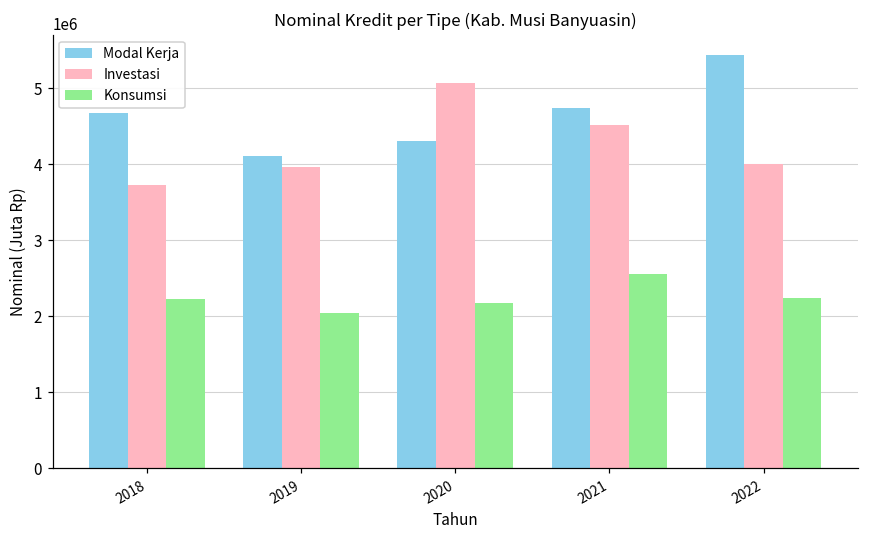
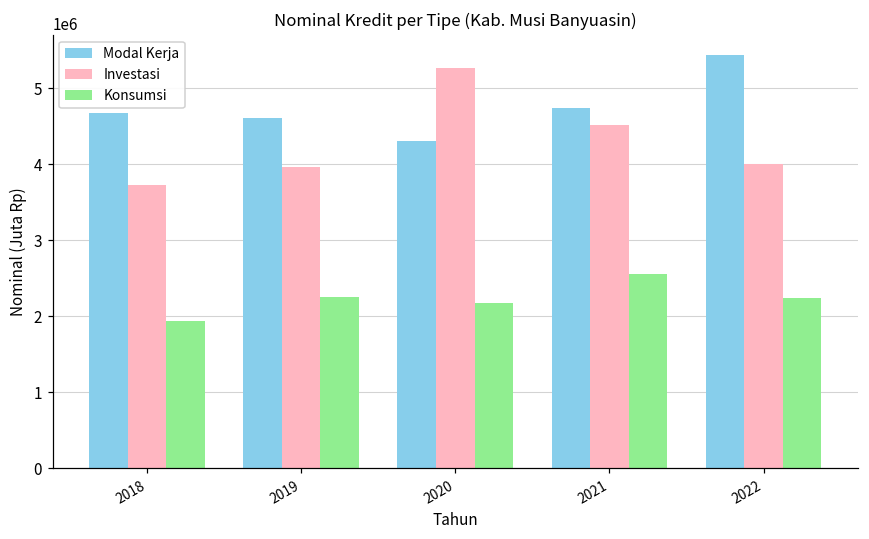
  {
    "Modal Kerja": {
      "2018": 4700000,
-     "2019": 4100000,
+     "2019": 4600000,
      "2020": 4300000,
      "2021": 4700000,
      "2022": 5400000
    },
    "Investasi": {
      "2018": 3700000,
      "2019": 4000000,
-     "2020": 5100000,
+     "2020": 5300000,
      "2021": 4500000,
      "2022": 4000000
    },
    "Konsumsi": {
-     "2018": 2200000,
-     "2019": 2000000,
+     "2018": 1900000,
+     "2019": 2300000,
      "2020": 2200000,
      "2021": 2600000,
      "2022": 2200000
    }
  }
